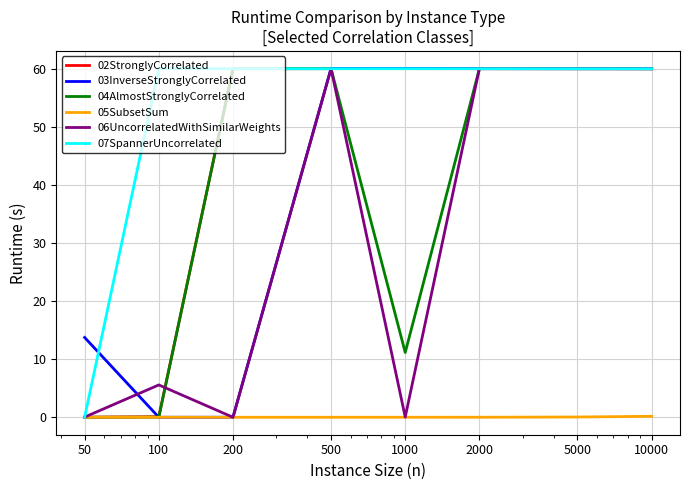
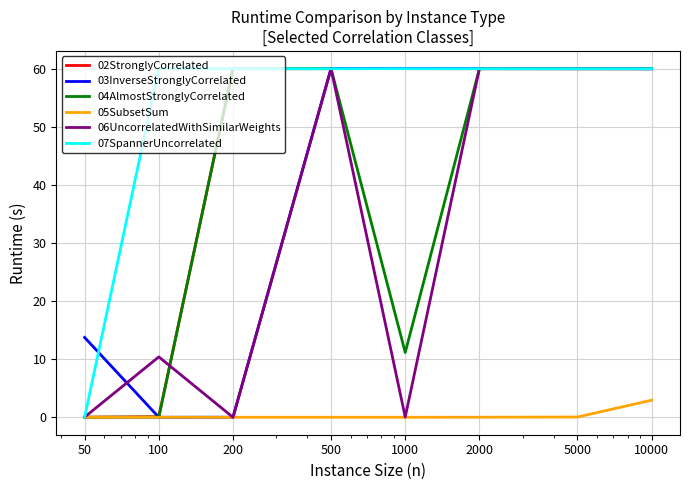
  {
    "03InverseStronglyCorrelated": {
      "50": 14
    },
    "04AlmostStronglyCorrelated": {
      "1000": 11
    },
    "05SubsetSum": {
      "500": 0,
      "2000": 0,
      "5000": 0,
-     "10000": 0
+     "10000": 3
    },
    "06UncorrelatedWithSimilarWeights": {
-     "100": 6
+     "100": 10
    }
  }
